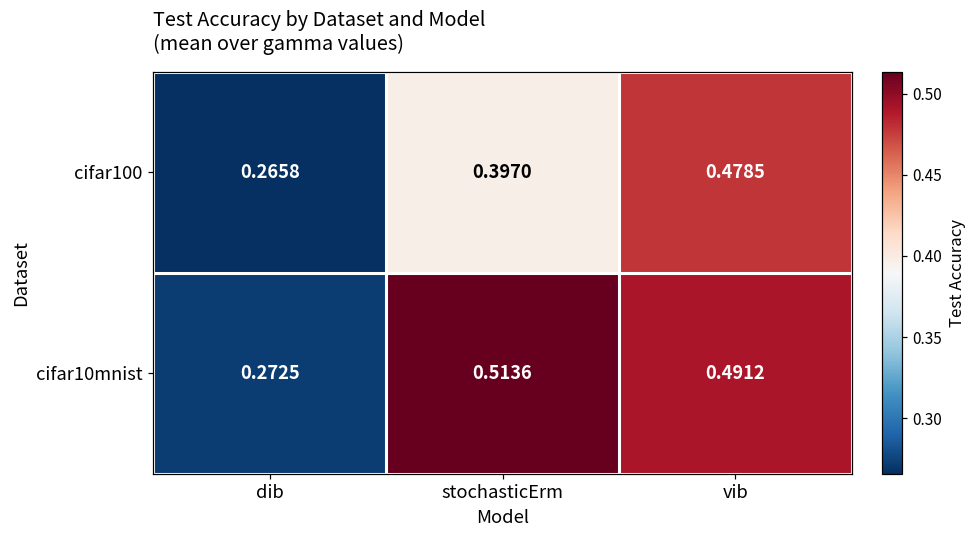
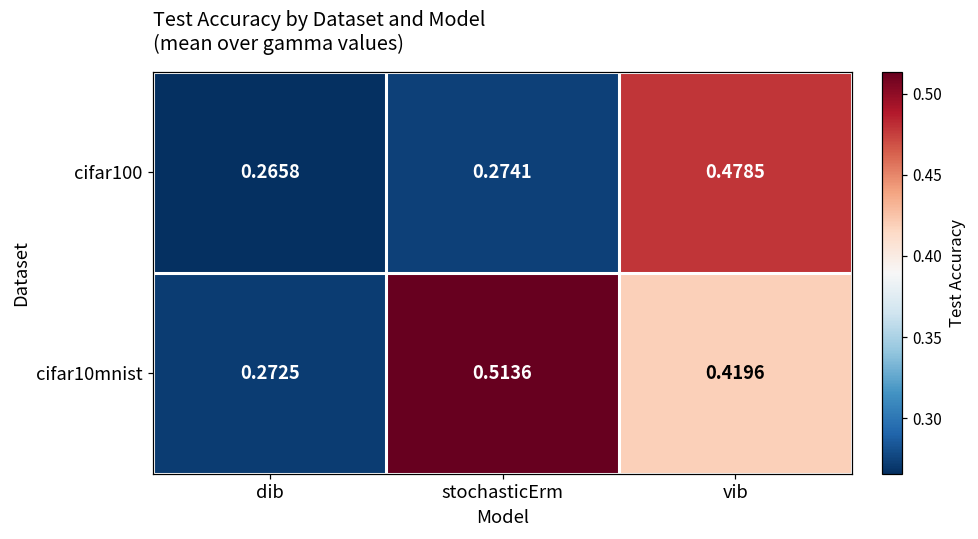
  {
    "cifar100": {
      "dib": 0.2658,
-     "stochasticErm": 0.3970,
+     "stochasticErm": 0.2741,
      "vib": 0.4785
    },
    "cifar10mnist": {
      "dib": 0.2725,
      "stochasticErm": 0.5136,
-     "vib": 0.4912
+     "vib": 0.4196
    }
  }
